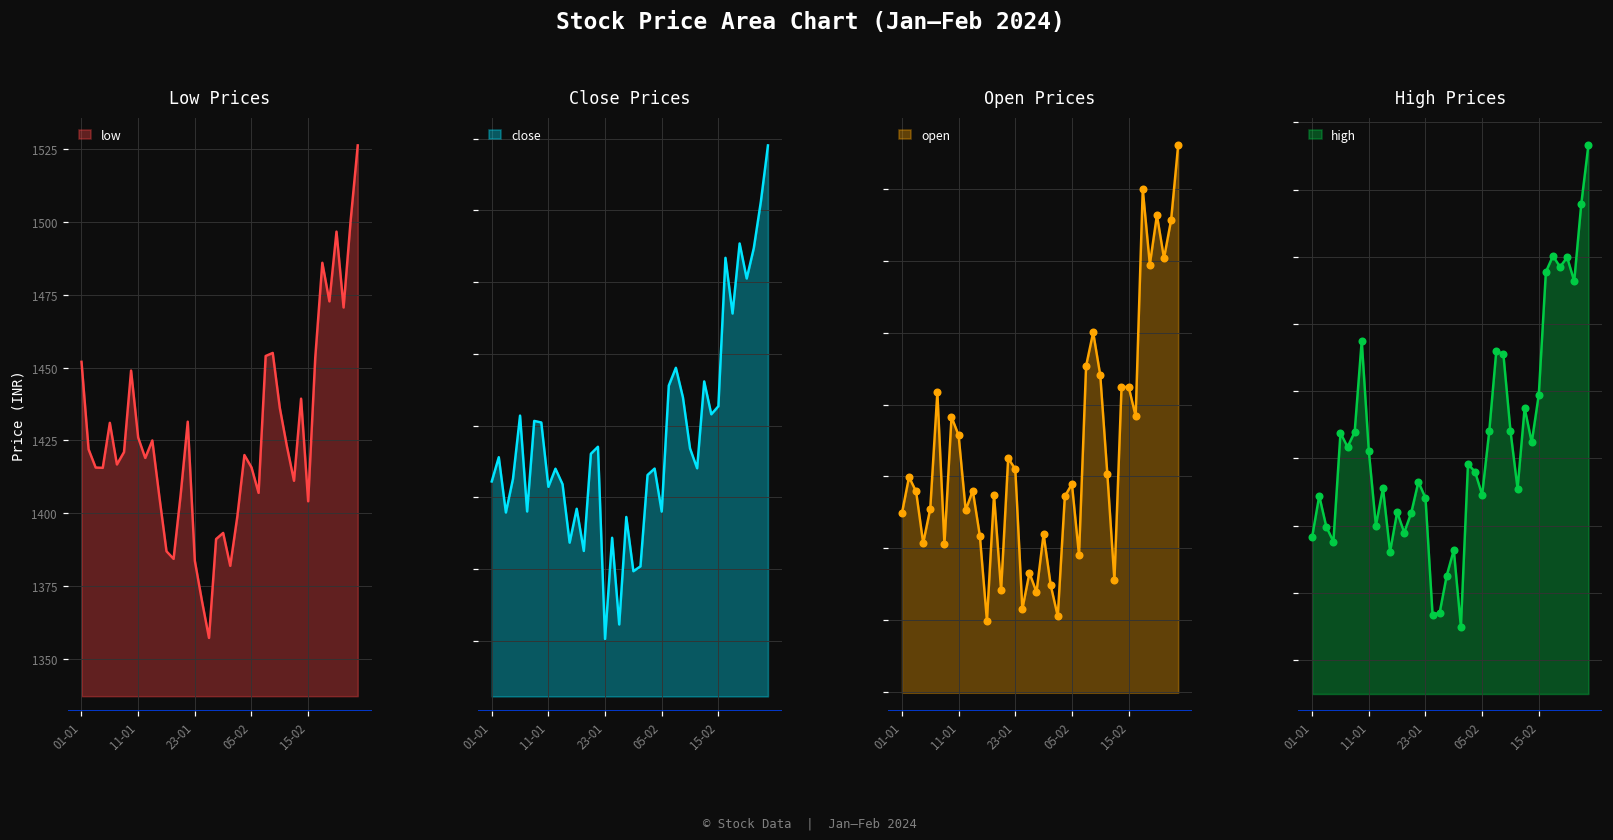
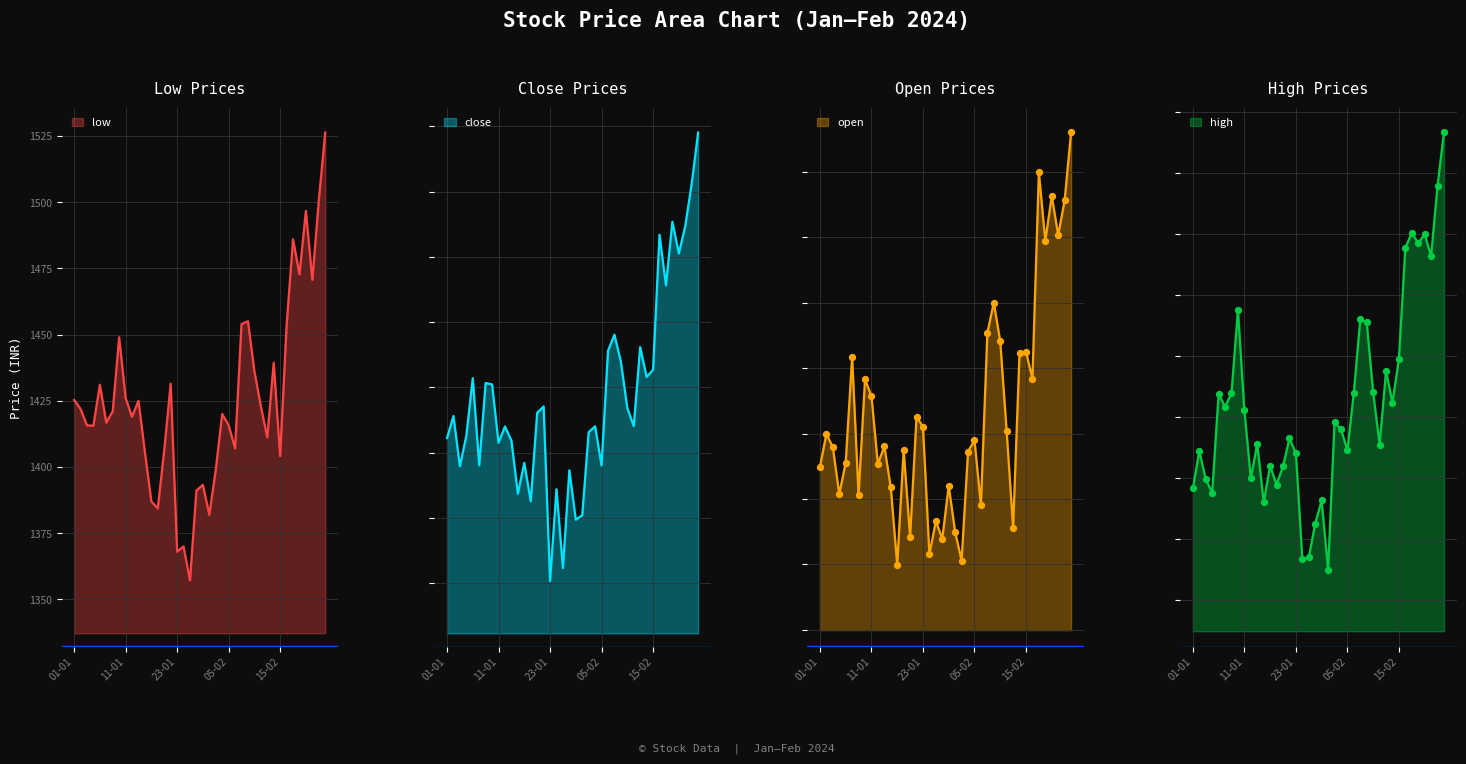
  {
    "Low Prices": {
-     "01-01": 1452,
+     "01-01": 1425,
      "11-01": 1426,
-     "23-01": 1384,
+     "23-01": 1368,
      "05-02": 1416,
      "15-02": 1404
    }
  }
